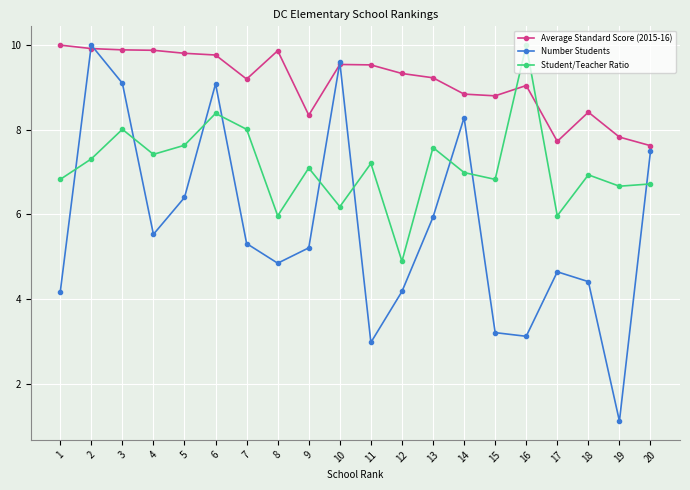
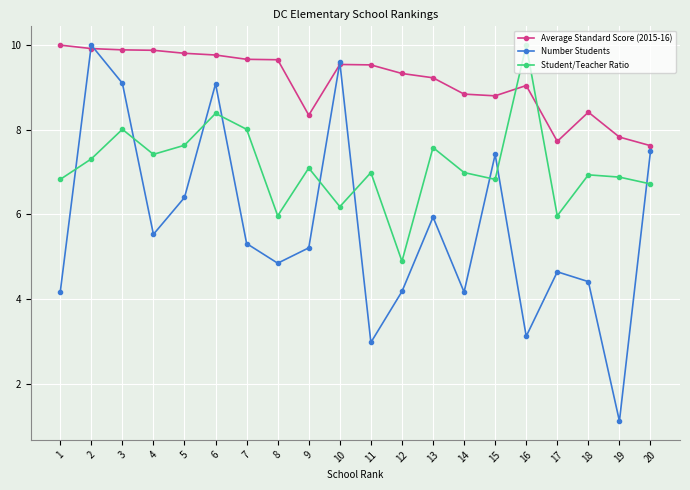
  {
    "Average Standard Score (2015-16)": {
      "1": 10.0,
      "2": 9.9,
      "3": 9.9,
      "4": 9.9,
      "5": 9.8,
      "6": 9.8,
-     "7": 9.2,
-     "8": 9.9,
+     "7": 9.7,
+     "8": 9.7,
      "9": 8.3,
      "11": 9.5,
      "12": 9.3,
      "13": 9.2,
      "14": 8.8,
      "15": 8.8,
      "16": 9.0,
      "17": 7.7,
      "18": 8.4,
      "19": 7.8,
      "20": 7.6
    },
    "Number Students": {
      "1": 4.2,
      "2": 10.0,
      "3": 9.1,
      "4": 5.5,
      "5": 6.4,
      "6": 9.1,
      "7": 5.3,
      "8": 4.8,
      "9": 5.2,
      "11": 3.0,
      "12": 4.2,
      "13": 5.9,
-     "14": 8.3,
-     "15": 3.2,
+     "14": 4.2,
+     "15": 7.4,
      "16": 3.1,
      "17": 4.6,
      "18": 4.4,
      "19": 1.1,
      "20": 7.5
    },
    "Student/Teacher Ratio": {
      "1": 6.8,
      "2": 7.3,
      "3": 8.0,
      "4": 7.4,
      "5": 7.6,
      "6": 8.4,
      "7": 8.0,
      "8": 6.0,
      "9": 7.1,
      "10": 6.2,
-     "11": 7.2,
+     "11": 7.0,
      "12": 4.9,
      "13": 7.6,
      "14": 7.0,
      "15": 6.8,
      "17": 6.0,
      "18": 6.9,
-     "19": 6.7,
+     "19": 6.9,
      "20": 6.7
    }
  }
